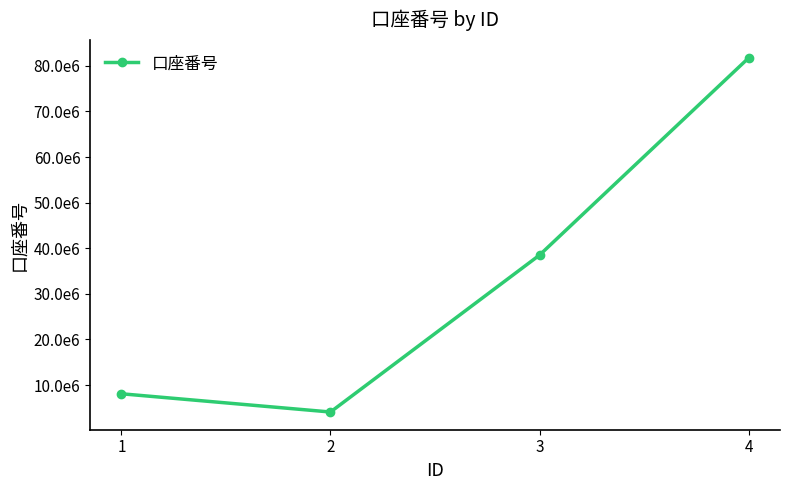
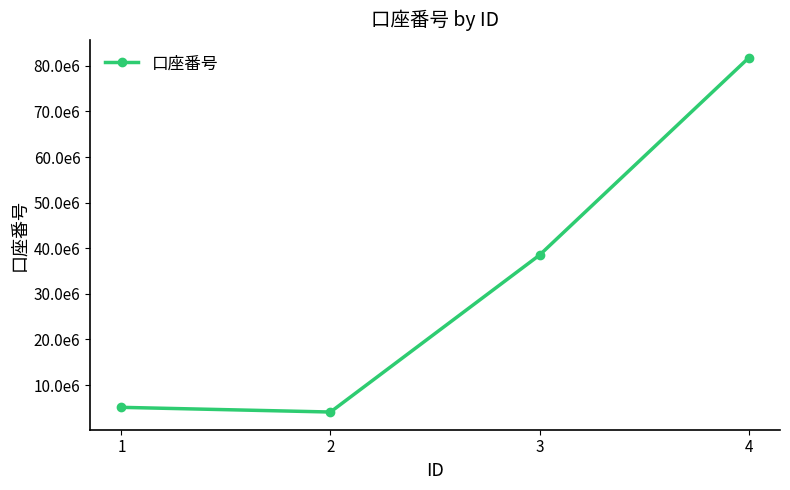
  {
-   "1": 8000000,
+   "1": 5000000,
    "2": 4000000,
    "3": 38000000,
    "4": 82000000
  }
